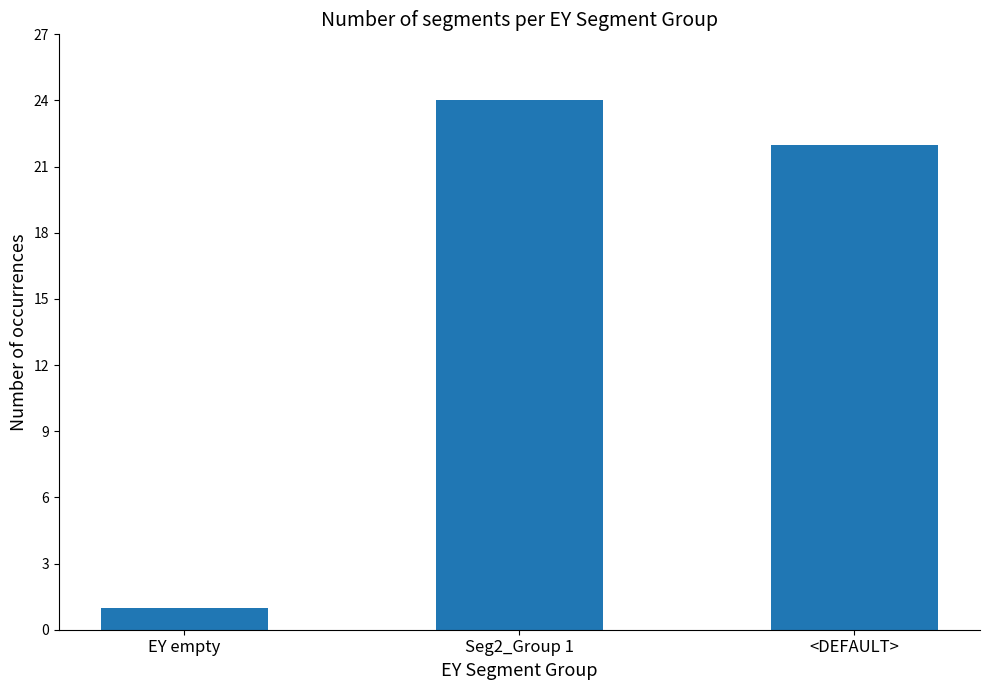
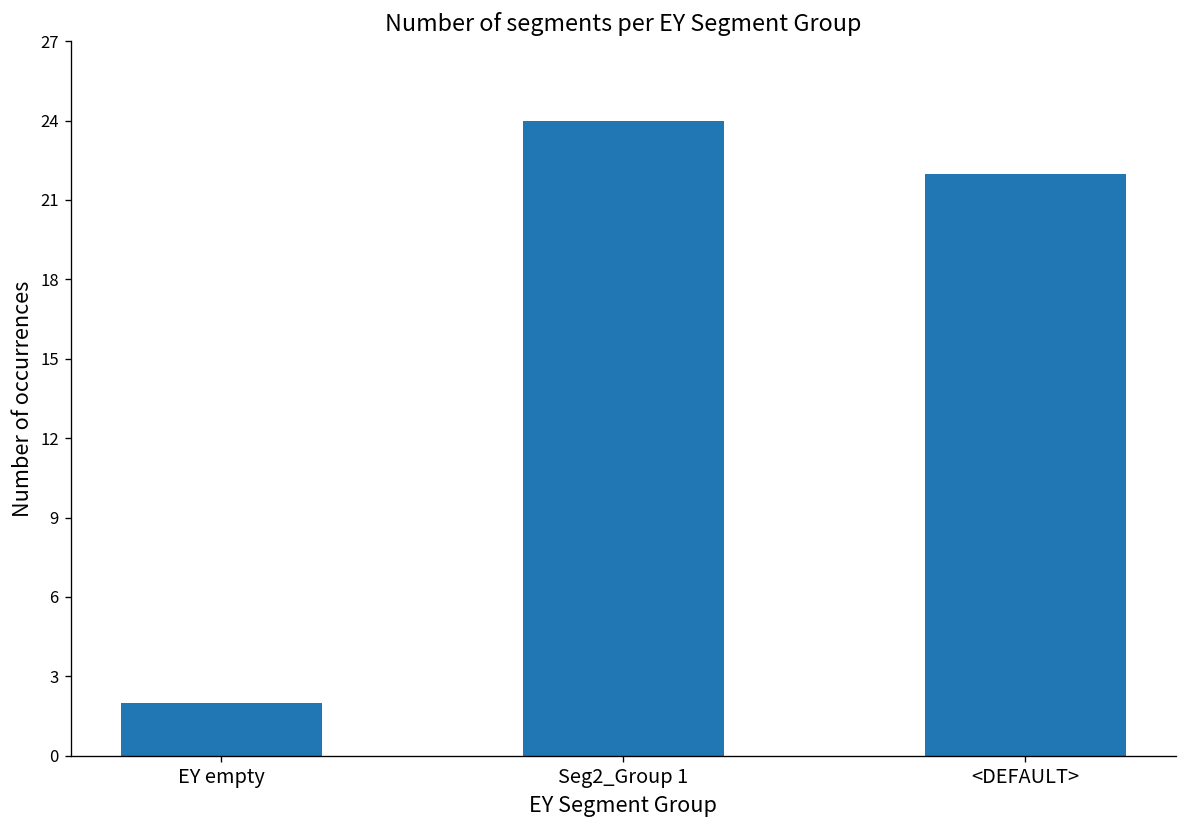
  {
-   "EY empty": 1,
+   "EY empty": 2,
    "Seg2_Group 1": 24,
    "<DEFAULT>": 22
  }
